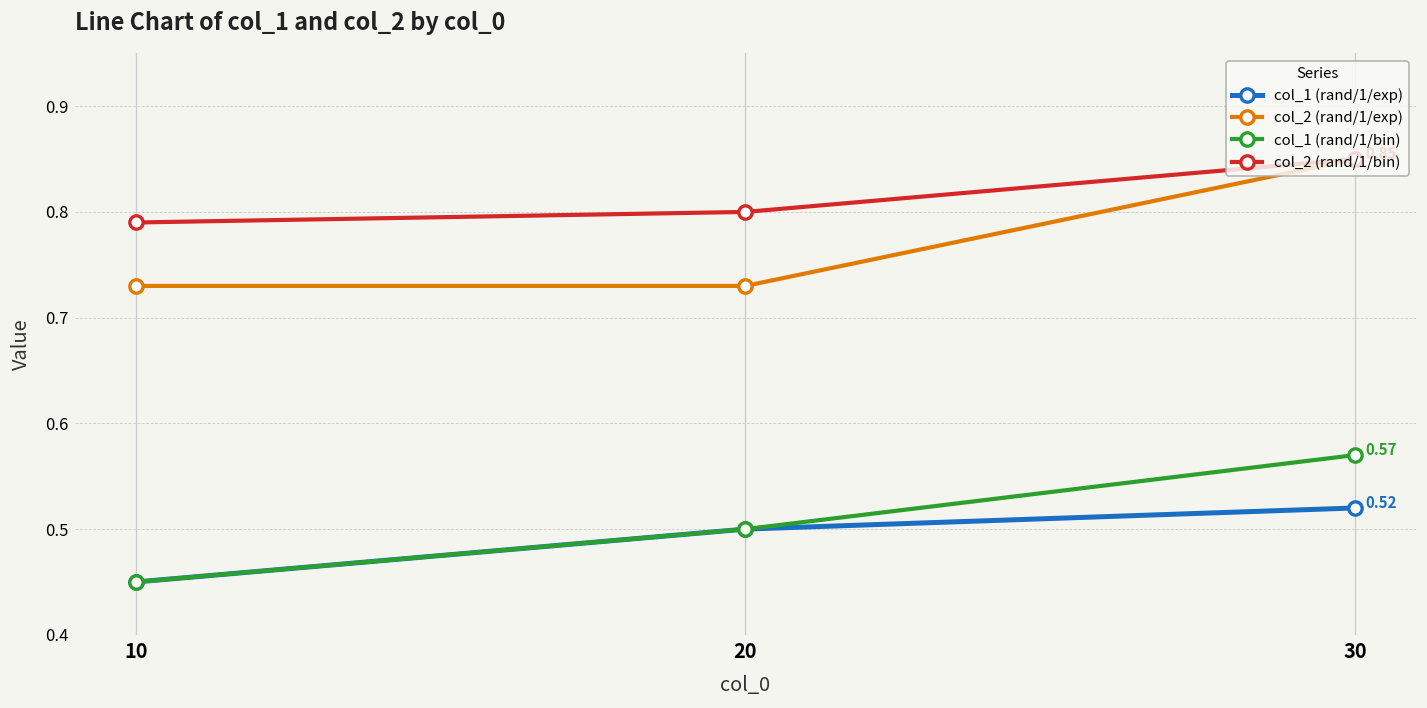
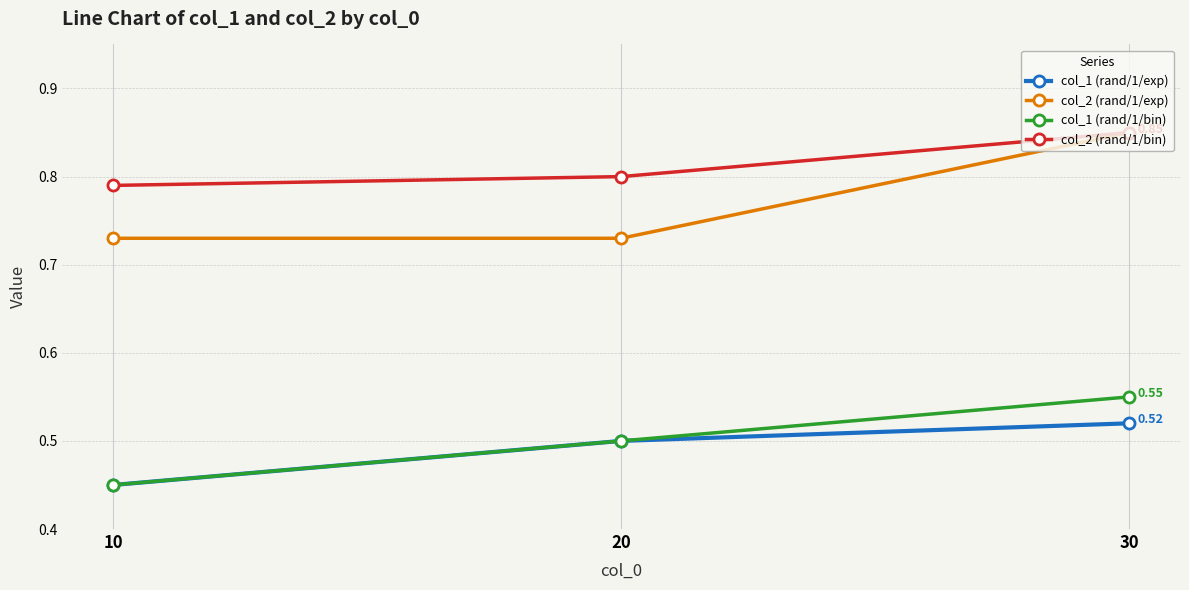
  {
    "col_1 (rand/1/exp)": {
      "30": 0.52
    },
    "col_2 (rand/1/exp)": {
      "10": 0.73,
      "20": 0.73
    },
    "col_1 (rand/1/bin)": {
-     "30": 0.57
+     "30": 0.55
    },
    "col_2 (rand/1/bin)": {
      "10": 0.79,
      "20": 0.80
    }
  }
